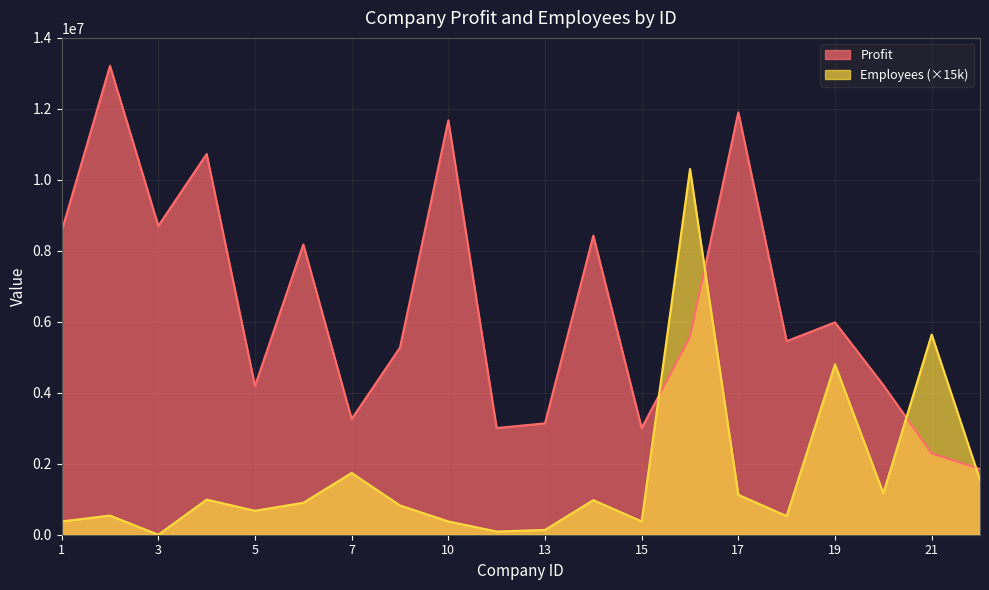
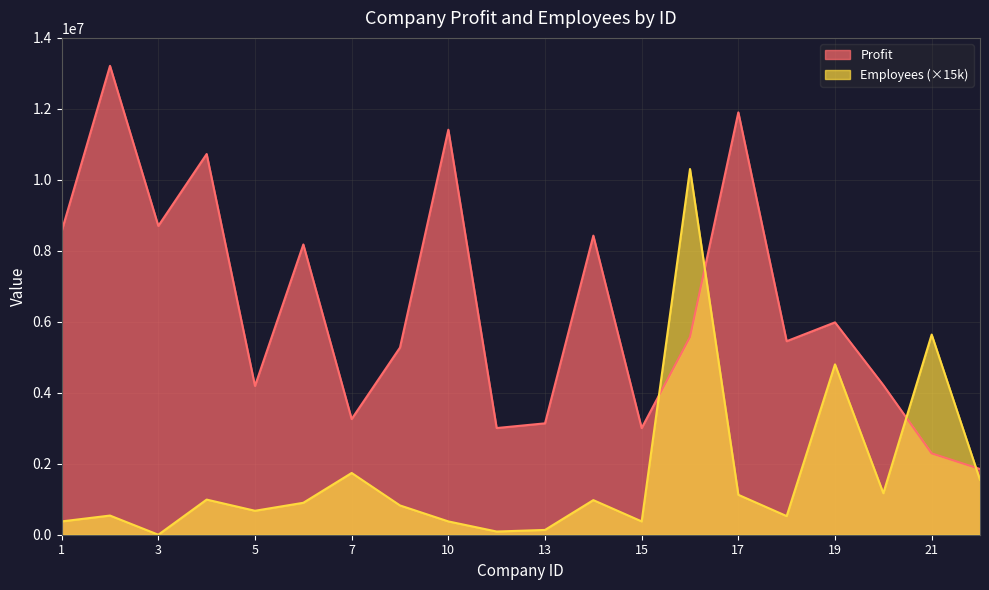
  {
    "Profit": {
-     "10": 11700000,
+     "10": 11400000,
      "21": 2300000
    },
    "Employees (×15k)": {
      "10": 400000,
      "21": 5600000
    }
  }
